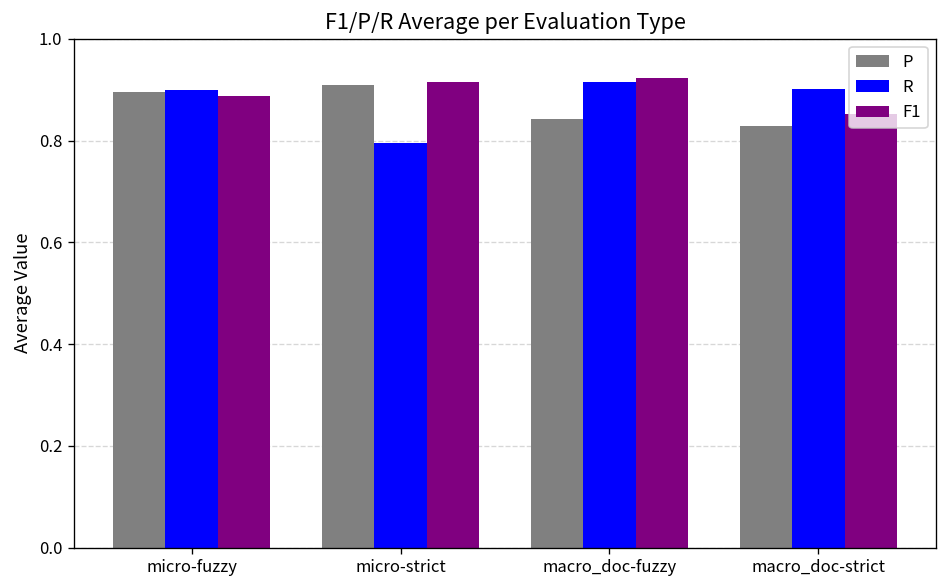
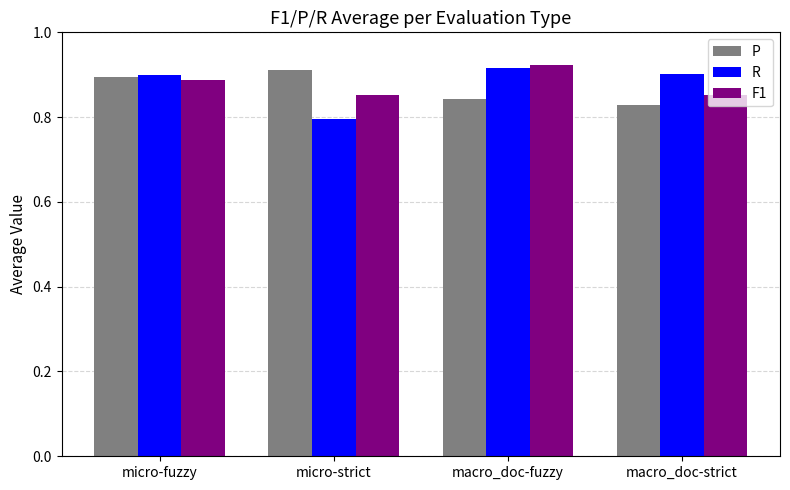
  {
    "P": {
      "micro-fuzzy": 0.90,
      "micro-strict": 0.91,
      "macro_doc-fuzzy": 0.84,
      "macro_doc-strict": 0.83
    },
    "R": {
      "micro-fuzzy": 0.90,
      "micro-strict": 0.80,
      "macro_doc-fuzzy": 0.92,
      "macro_doc-strict": 0.90
    },
    "F1": {
      "micro-fuzzy": 0.89,
-     "micro-strict": 0.92,
+     "micro-strict": 0.85,
      "macro_doc-fuzzy": 0.92
    }
  }
